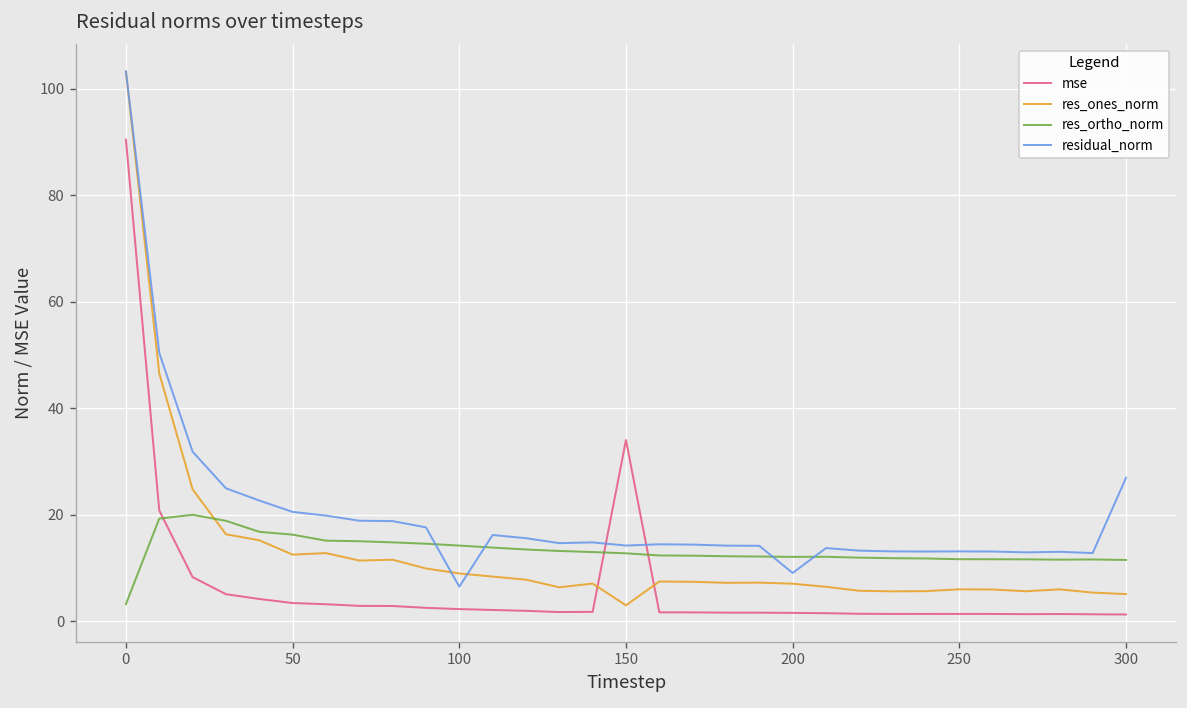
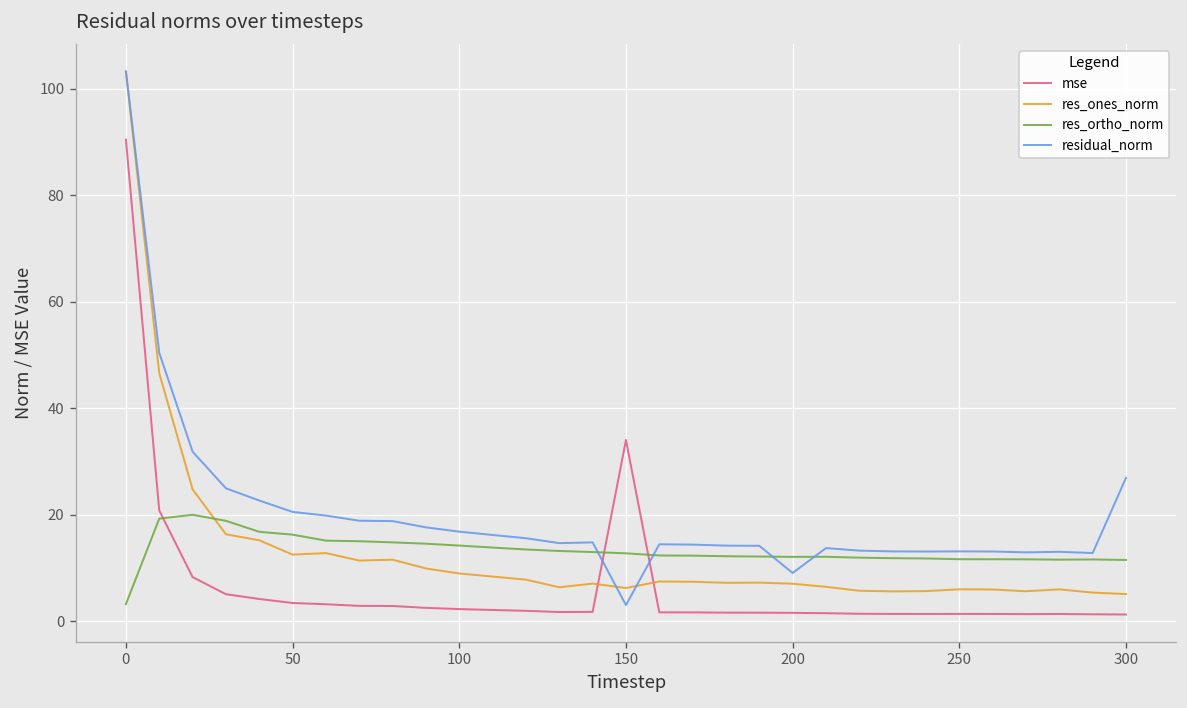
  {
    "mse": {
      "0": 90,
      "50": 3,
      "100": 2,
      "150": 34,
      "200": 2,
      "250": 1,
      "300": 1
    },
    "res_ones_norm": {
      "50": 13,
      "100": 9,
-     "150": 3,
+     "150": 6,
      "200": 7,
      "250": 6,
      "300": 5
    },
    "res_ortho_norm": {
      "0": 3,
      "50": 16,
      "100": 14,
      "150": 13,
      "200": 12,
      "250": 12,
      "300": 12
    },
    "residual_norm": {
      "50": 21,
-     "100": 7,
-     "150": 14,
+     "100": 17,
+     "150": 3,
      "200": 9,
      "250": 13,
      "300": 27
    }
  }
